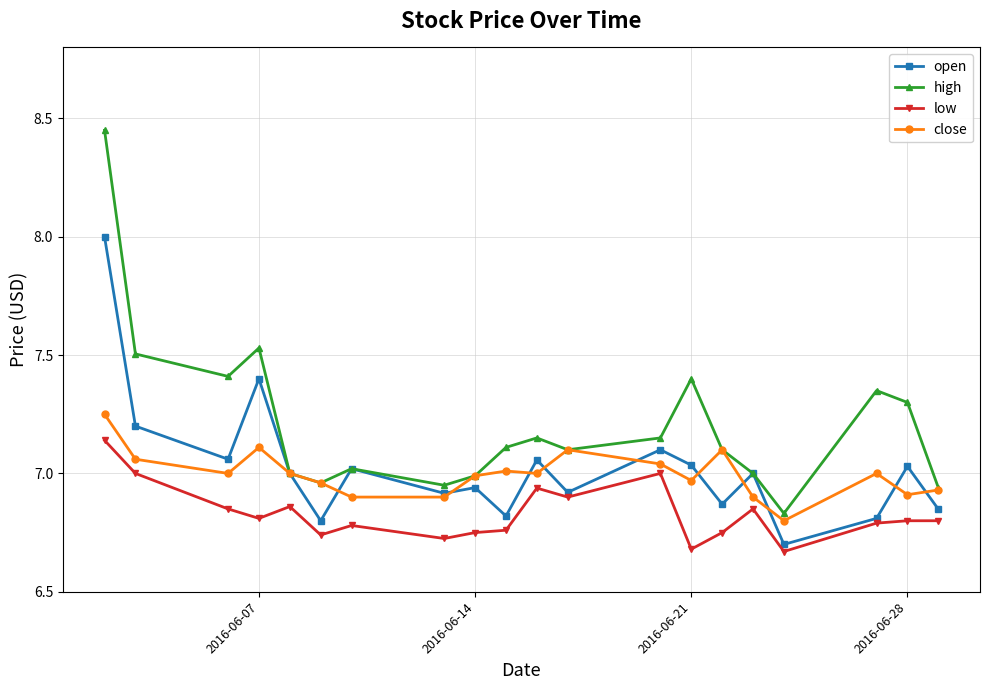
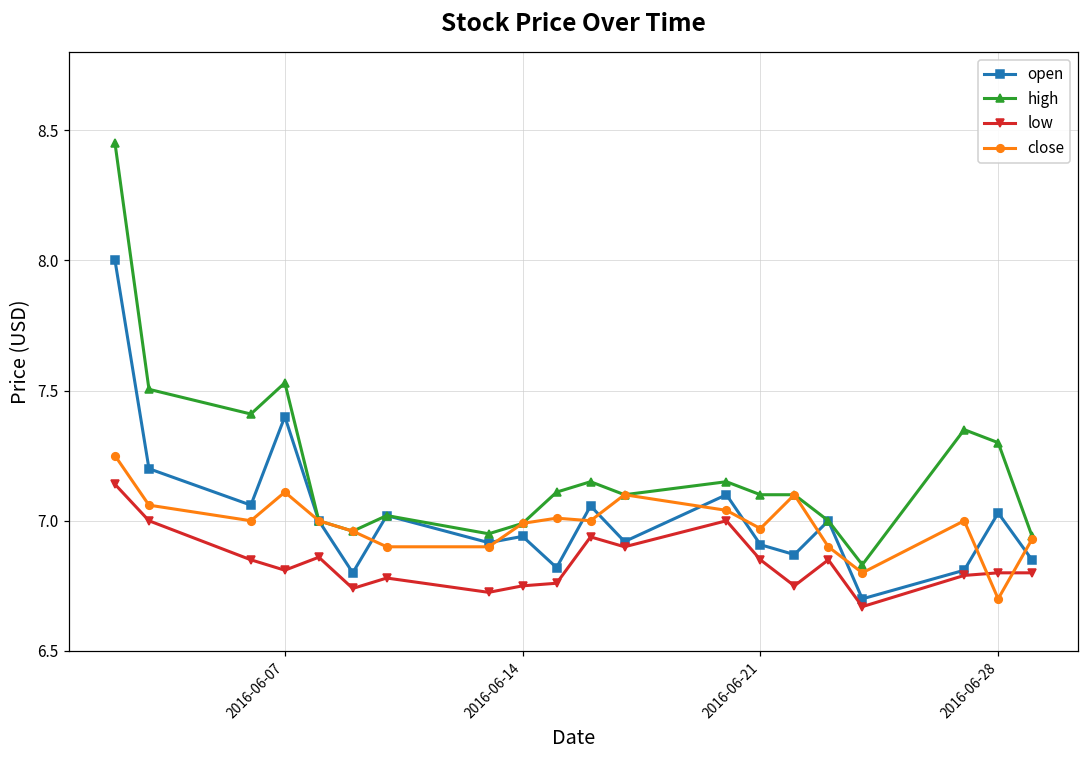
  {
    "open": {
      "2016-06-07": 7.40,
      "2016-06-14": 6.94,
-     "2016-06-21": 7.04,
+     "2016-06-21": 6.91,
      "2016-06-28": 7.03
    },
    "high": {
      "2016-06-07": 7.53,
-     "2016-06-21": 7.4,
+     "2016-06-21": 7.1,
      "2016-06-28": 7.3
    },
    "low": {
      "2016-06-07": 6.81,
      "2016-06-14": 6.75,
-     "2016-06-21": 6.68,
+     "2016-06-21": 6.85,
      "2016-06-28": 6.80
    },
    "close": {
      "2016-06-07": 7.11,
      "2016-06-21": 6.97,
-     "2016-06-28": 6.91
+     "2016-06-28": 6.70
    }
  }
